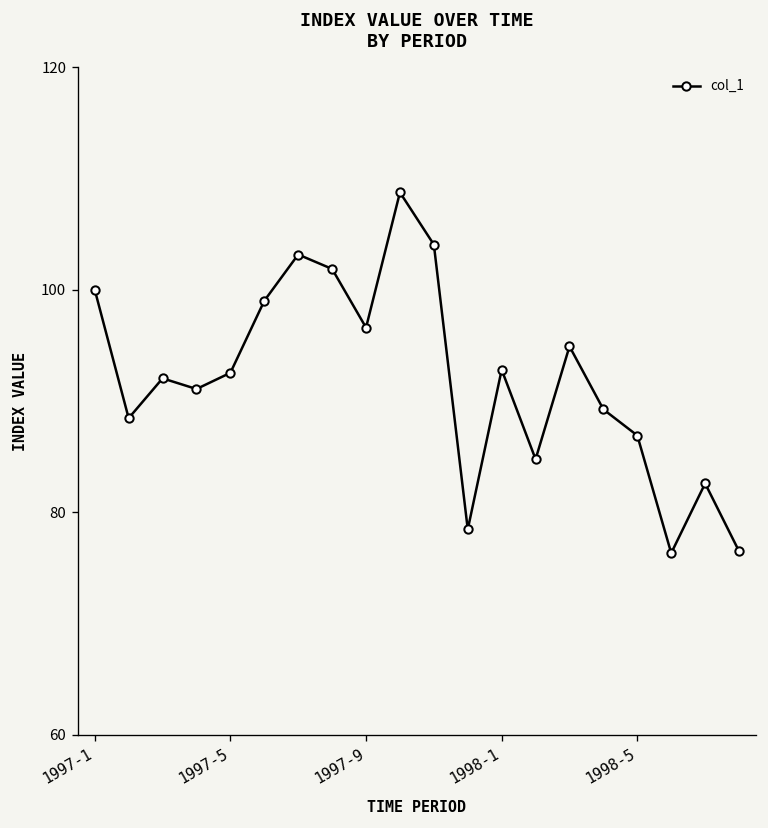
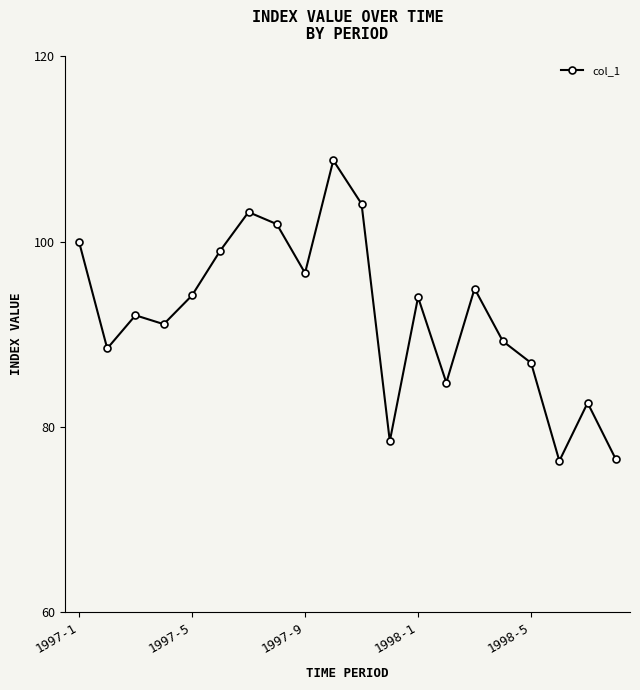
  {
    "1997-1": 100,
-   "1997-5": 93,
+   "1997-5": 94,
    "1997-9": 97,
-   "1998-1": 93,
+   "1998-1": 94,
    "1998-5": 87
  }
